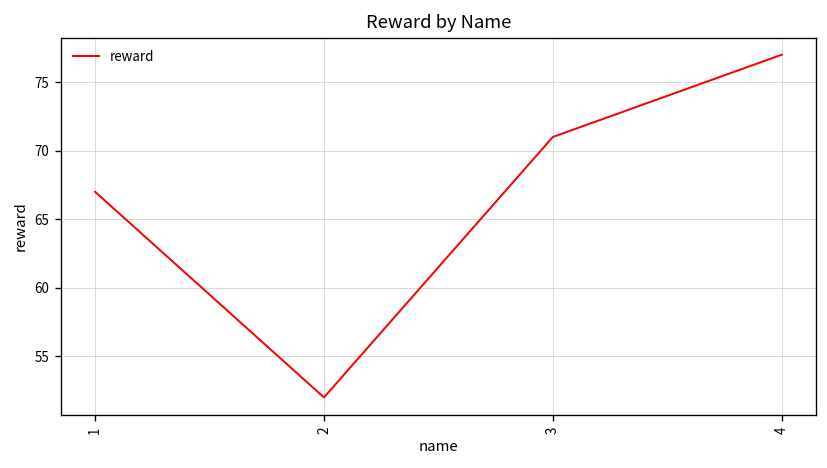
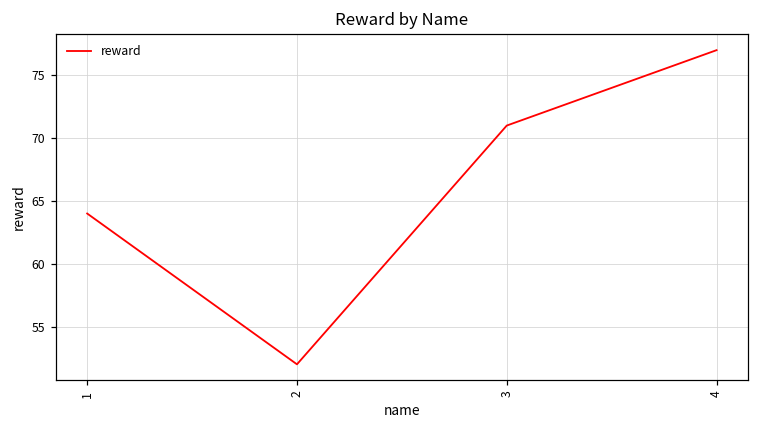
  {
-   "1": 67,
+   "1": 64,
    "2": 52,
    "3": 71,
    "4": 77
  }
